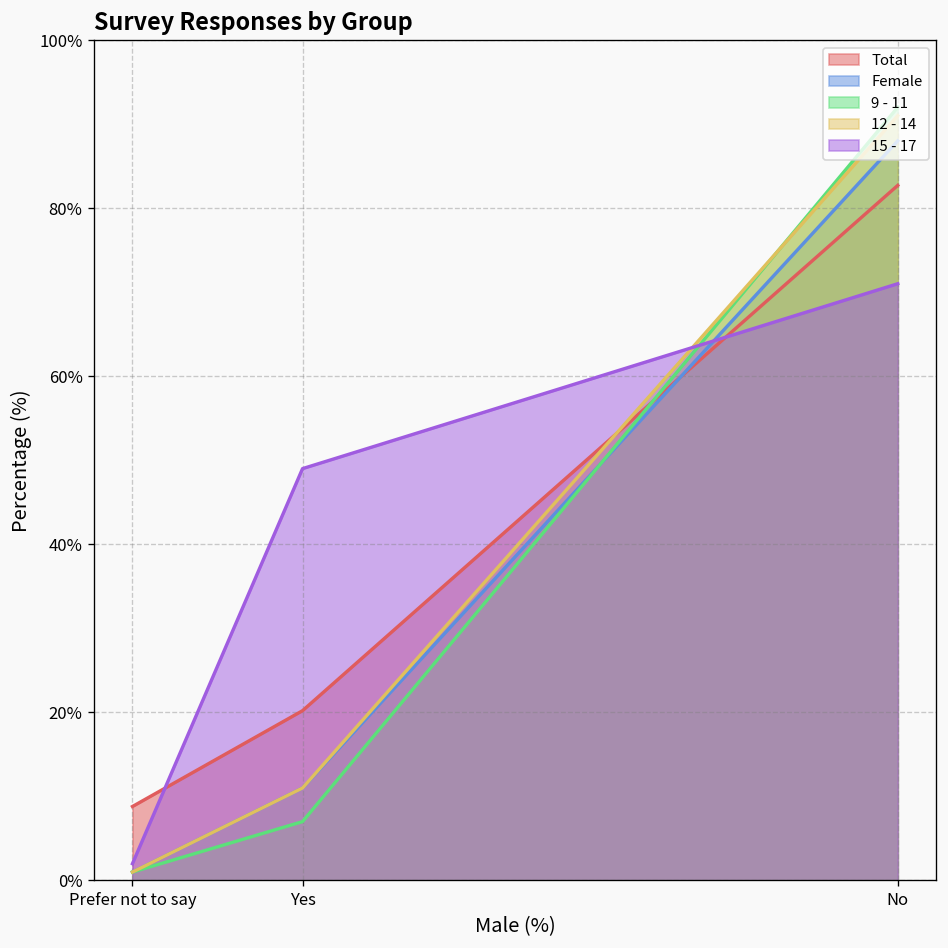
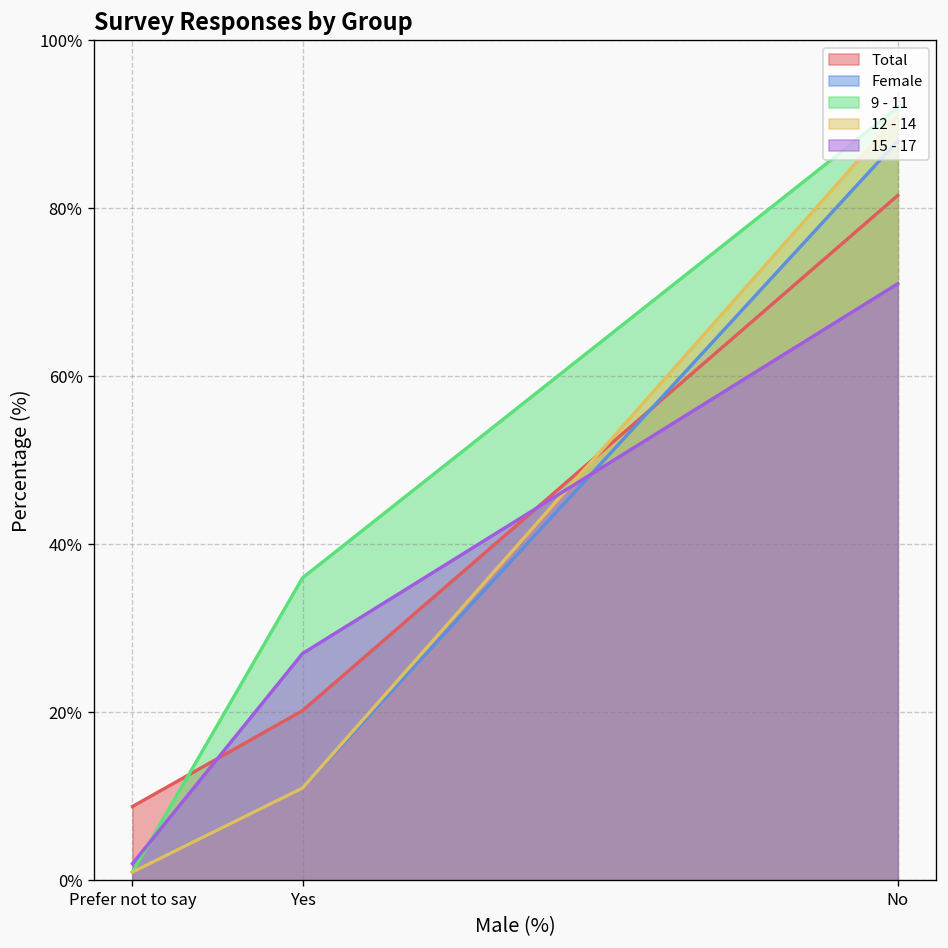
  {
    "Total": {
      "Prefer not to say": "9%",
      "Yes": "20%",
-     "No": "83%"
+     "No": "82%"
    },
    "9 - 11": {
-     "Yes": "7%"
+     "Yes": "36%"
    },
    "15 - 17": {
      "Prefer not to say": "2%",
-     "Yes": "49%",
+     "Yes": "27%",
      "No": "71%"
    }
  }
